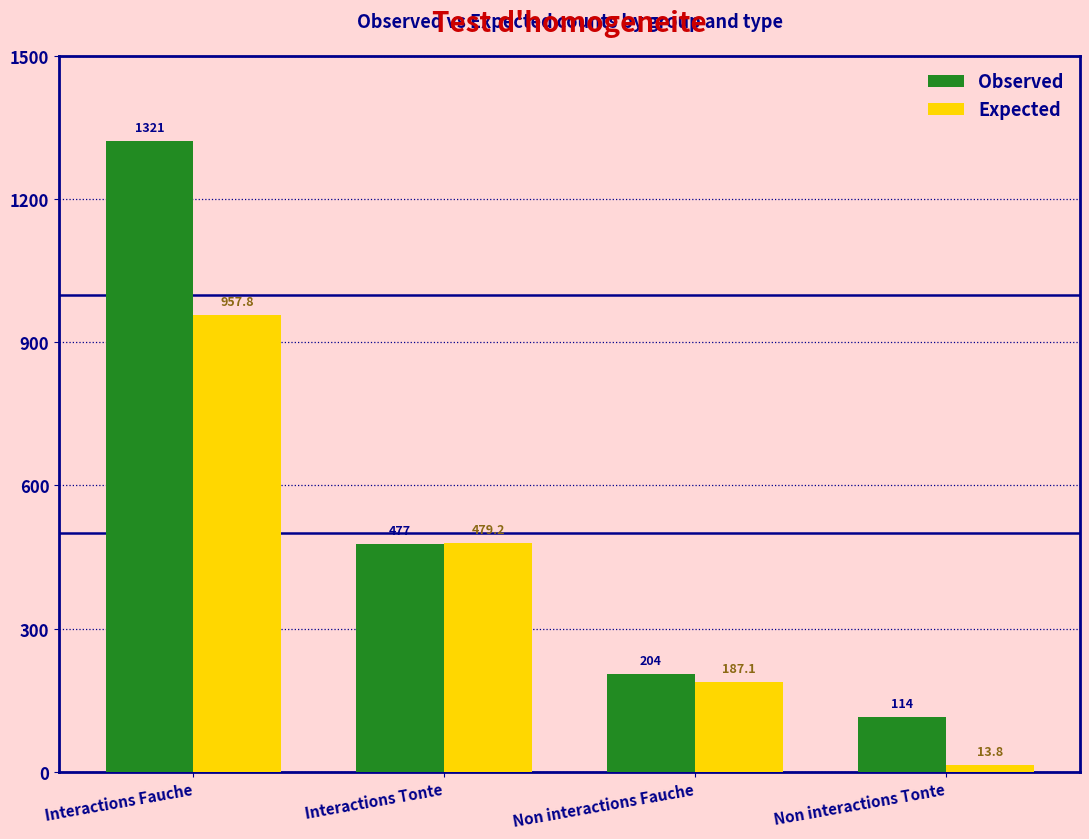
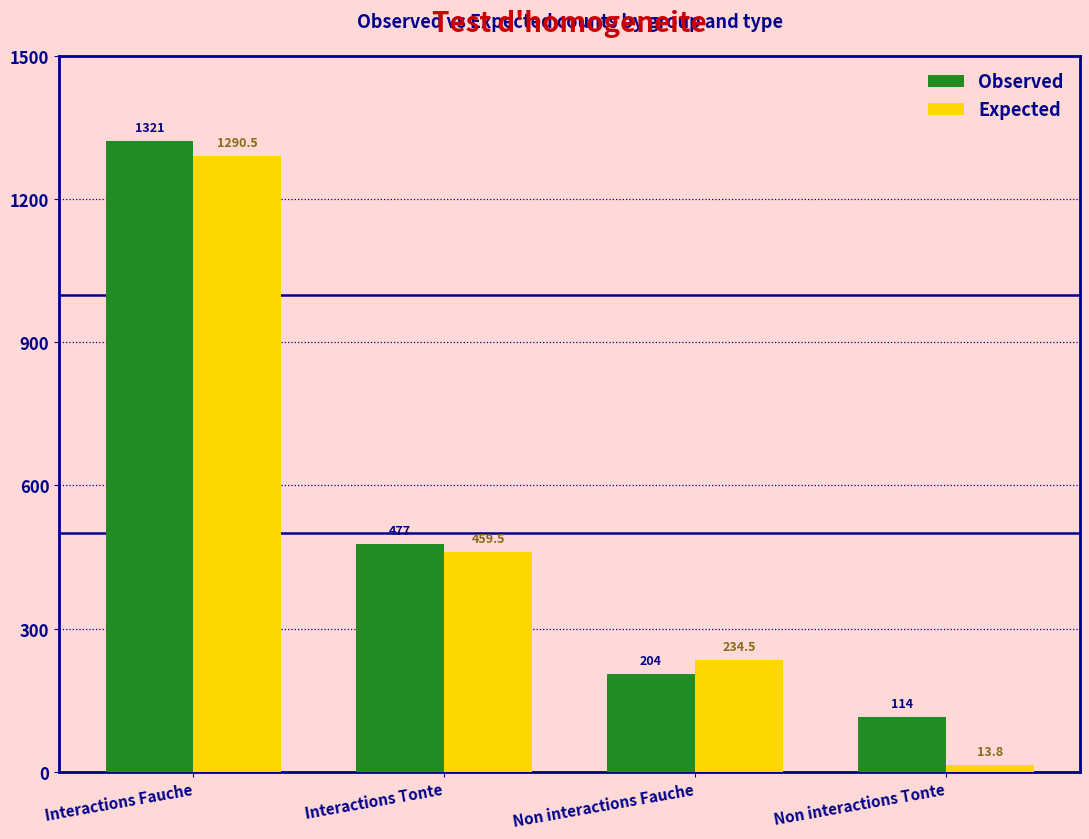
  {
    "Observed": {
      "Interactions Fauche": 1321,
      "Interactions Tonte": 477,
      "Non interactions Fauche": 204,
      "Non interactions Tonte": 114
    },
    "Expected": {
-     "Interactions Fauche": 957.8,
-     "Interactions Tonte": 479.2,
-     "Non interactions Fauche": 187.1,
+     "Interactions Fauche": 1290.5,
+     "Interactions Tonte": 459.5,
+     "Non interactions Fauche": 234.5,
      "Non interactions Tonte": 13.8
    }
  }
